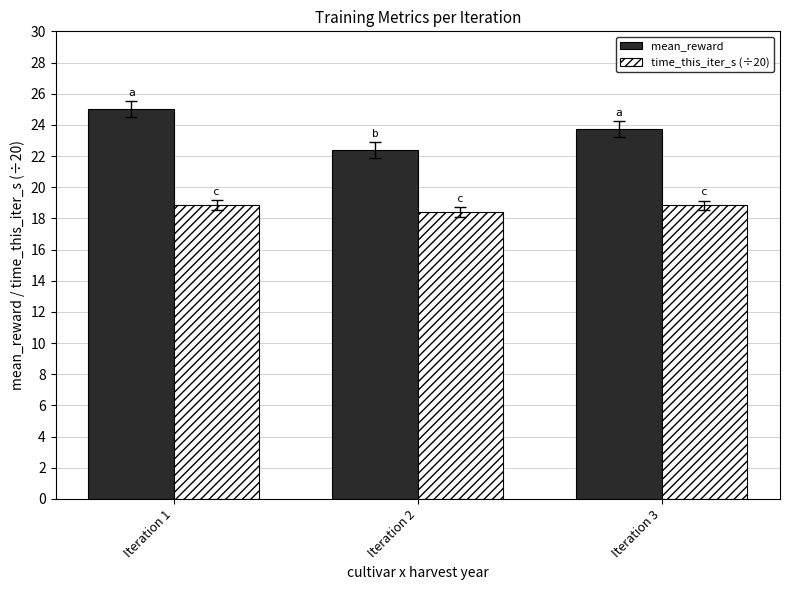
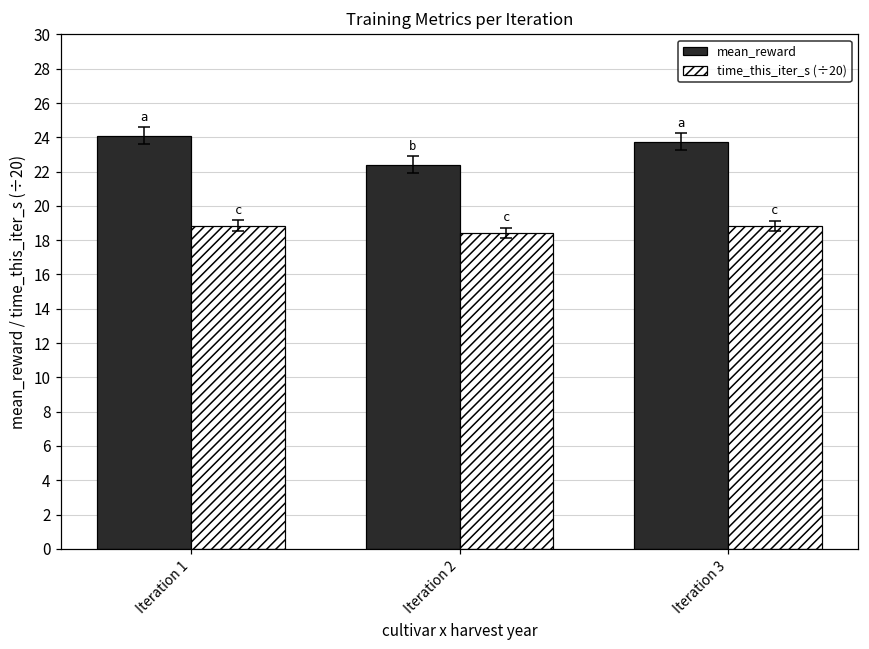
  {
    "mean_reward": {
-     "Iteration 1": 25.0,
+     "Iteration 1": 24.1,
      "Iteration 2": 22.4,
      "Iteration 3": 23.7
    },
    "time_this_iter_s (÷20)": {
      "Iteration 1": 18.9,
      "Iteration 2": 18.4,
      "Iteration 3": 18.8
    }
  }
